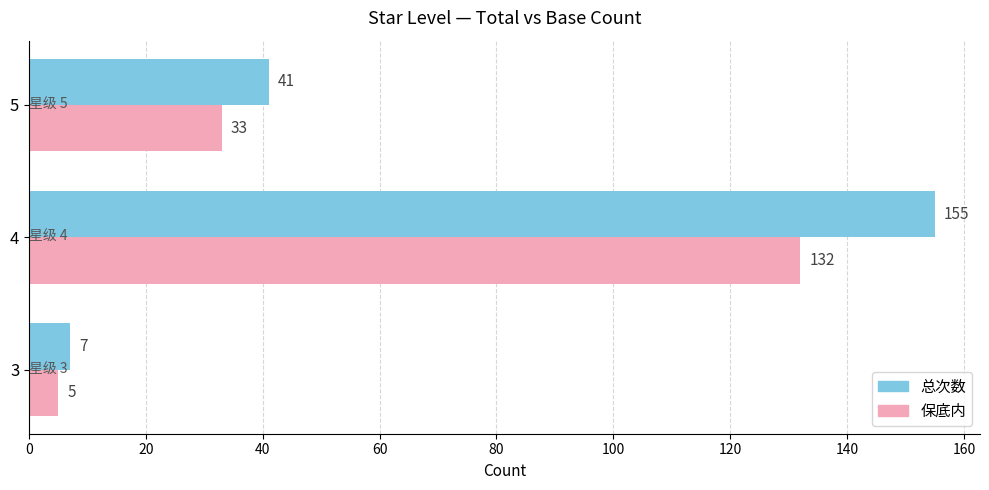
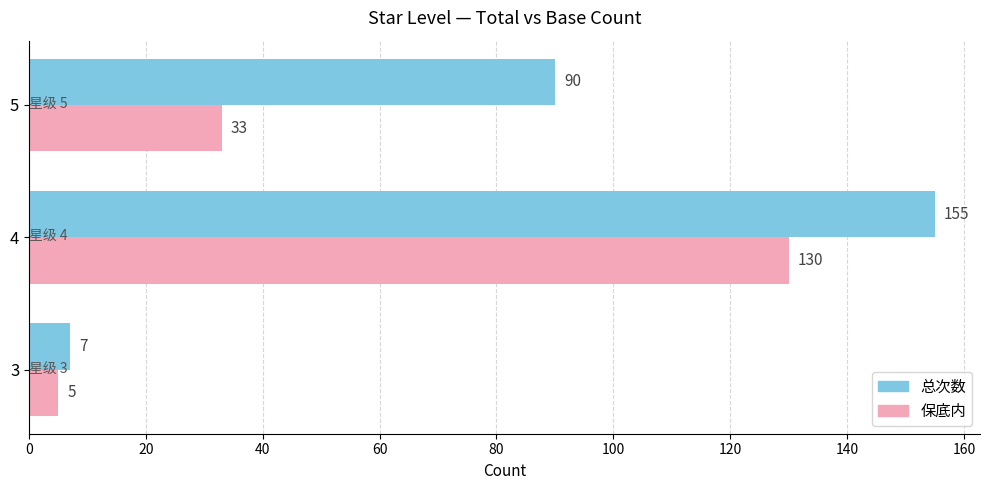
  {
    "总次数": {
-     "5": 41,
+     "5": 90,
      "4": 155,
      "3": 7
    },
    "保底内": {
      "5": 33,
-     "4": 132,
+     "4": 130,
      "3": 5
    }
  }
